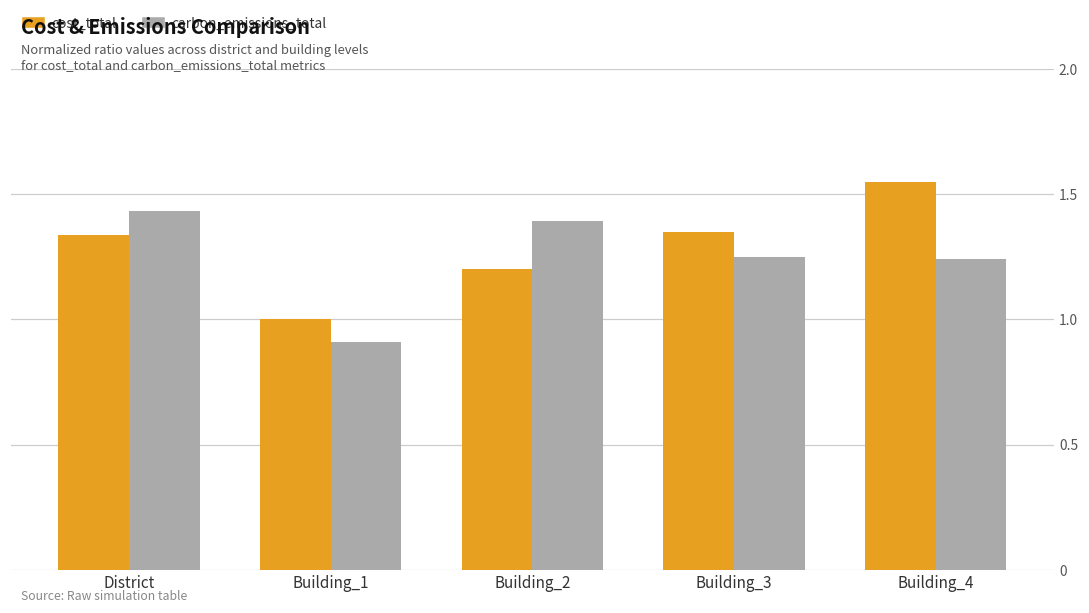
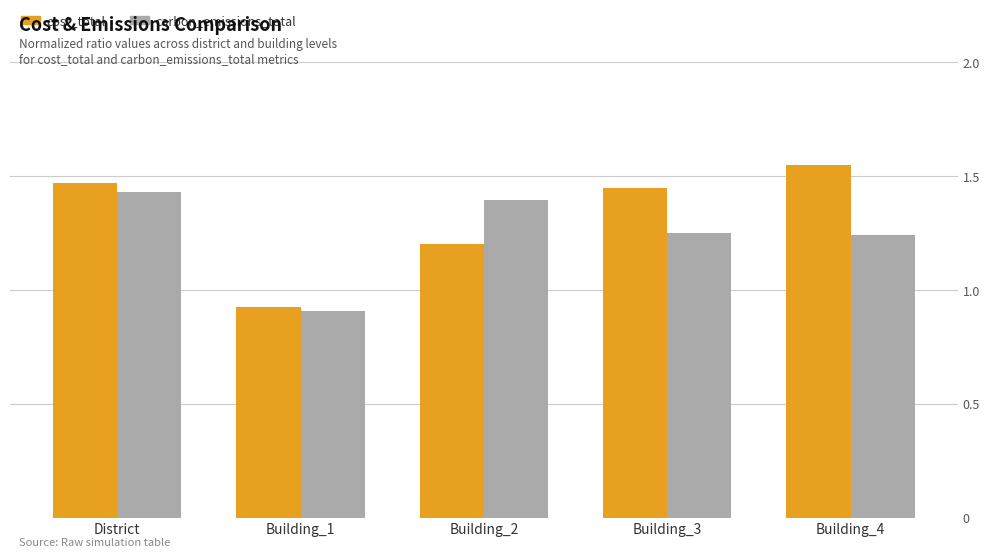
  {
    "cost_total": {
-     "District": 1.34,
-     "Building_1": 1.00,
+     "District": 1.47,
+     "Building_1": 0.93,
      "Building_2": 1.20,
-     "Building_3": 1.35,
+     "Building_3": 1.45,
      "Building_4": 1.55
    },
    "carbon_emissions_total": {
      "District": 1.43,
      "Building_1": 0.91,
      "Building_2": 1.39,
      "Building_3": 1.25,
      "Building_4": 1.24
    }
  }
